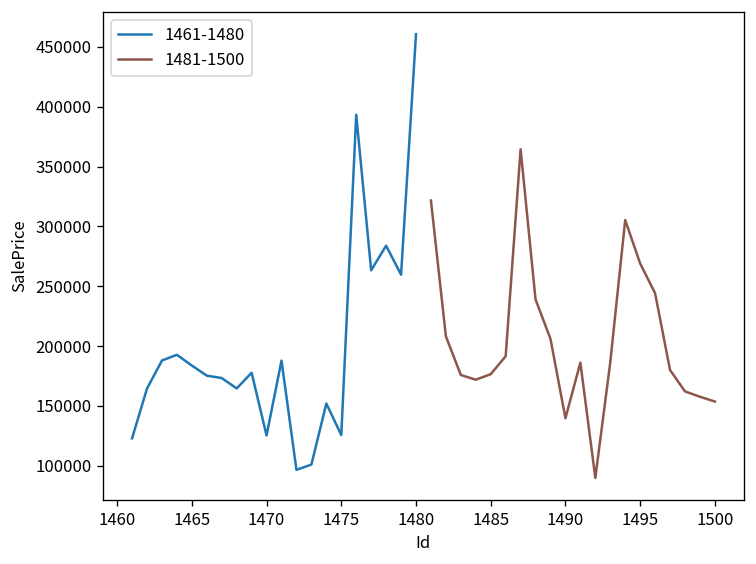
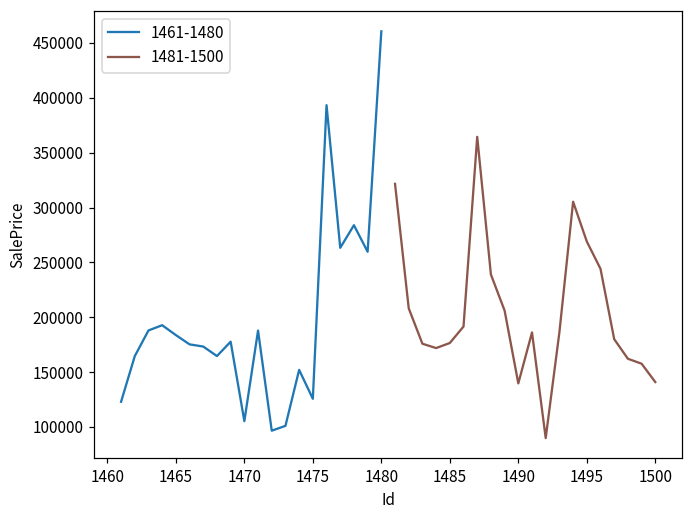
  {
    "1461-1480": {
      "1465": 180000,
-     "1470": 130000,
+     "1470": 110000,
      "1475": 130000,
      "1480": 460000
    },
    "1481-1500": {
      "1485": 180000,
      "1490": 140000,
      "1495": 270000,
-     "1500": 150000
+     "1500": 140000
    }
  }
